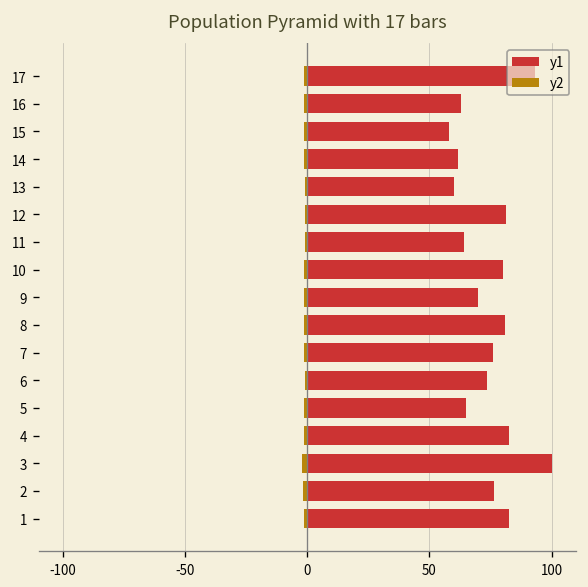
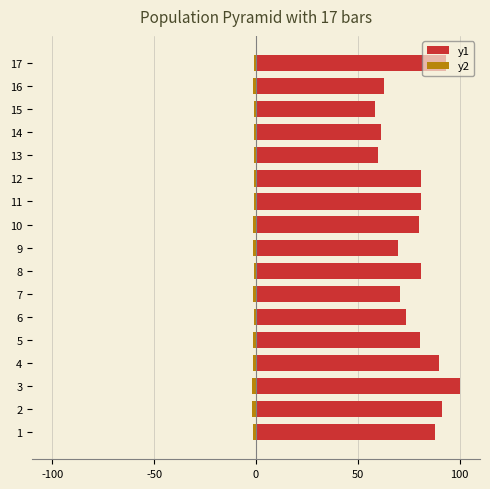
  {
    "y1": {
      "16": 63,
      "15": 58,
      "14": 62,
      "13": 60,
      "12": 81,
-     "11": 64,
+     "11": 81,
      "10": 80,
      "9": 70,
      "8": 81,
-     "7": 76,
+     "7": 71,
      "6": 74,
-     "5": 65,
-     "4": 82,
+     "5": 80,
+     "4": 90,
      "3": 100,
-     "2": 77,
-     "1": 82
+     "2": 91,
+     "1": 88
    },
    "y2": {
      "17": -1,
      "16": -1,
      "10": -1,
      "9": -1,
      "8": -1,
      "7": -1,
      "5": -1,
      "4": -1,
      "3": -2,
      "2": -2,
      "1": -1
    }
  }
